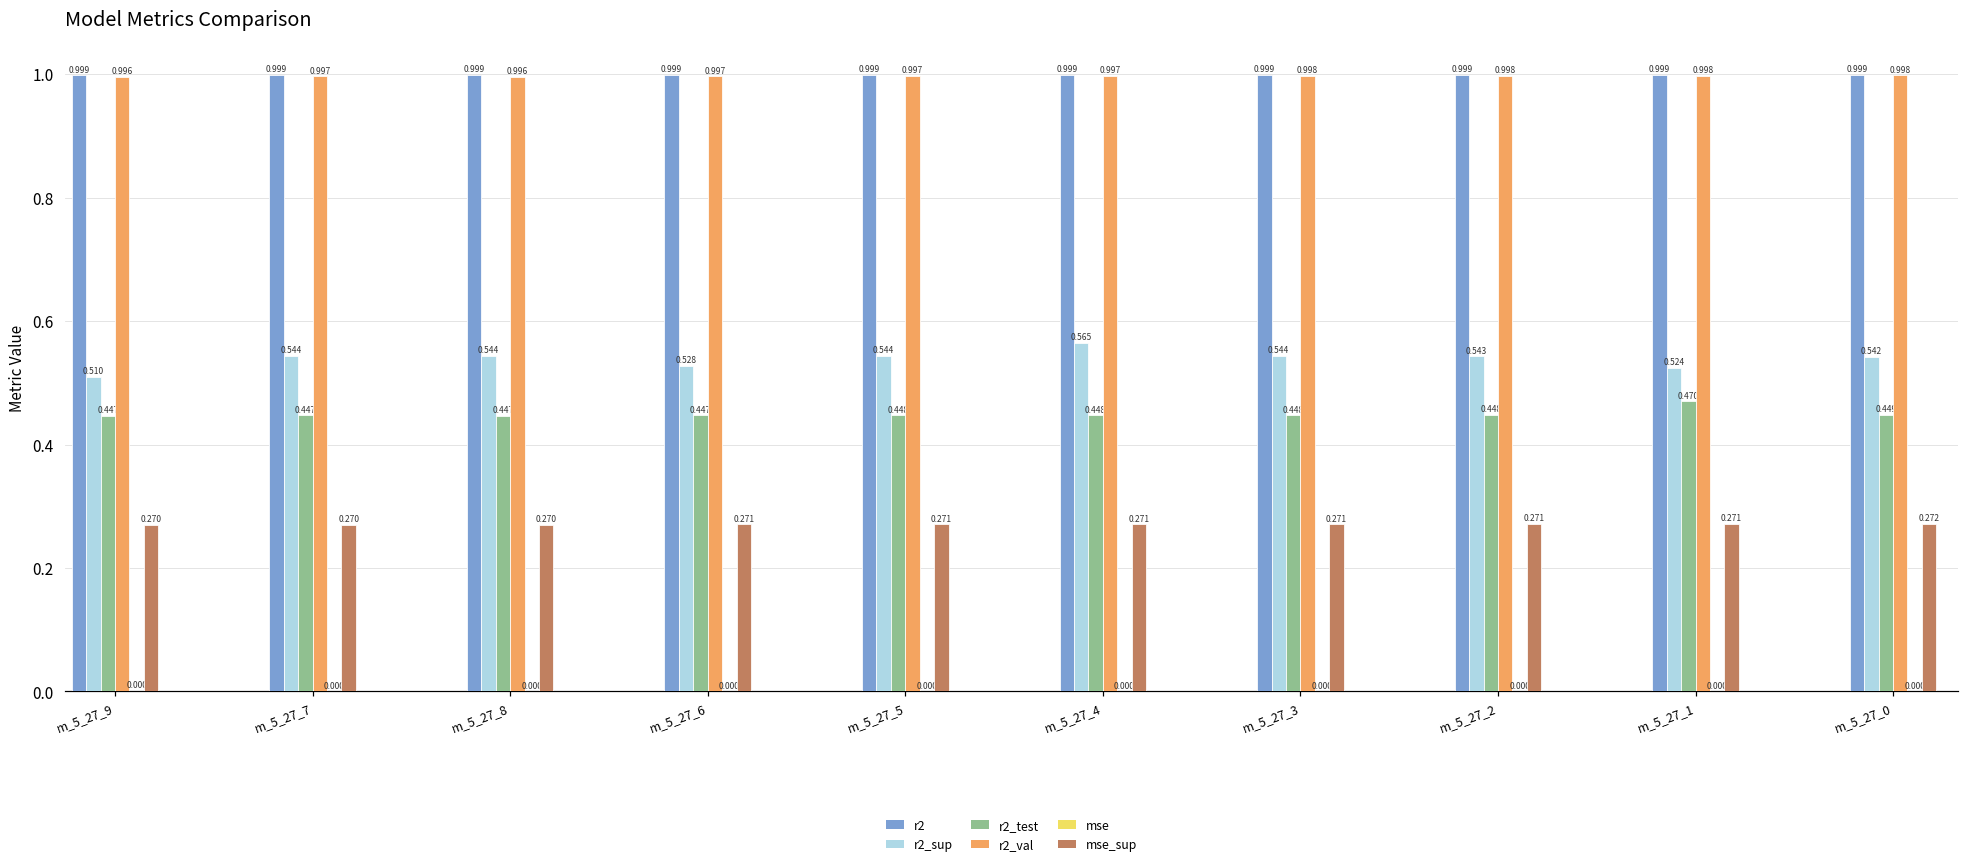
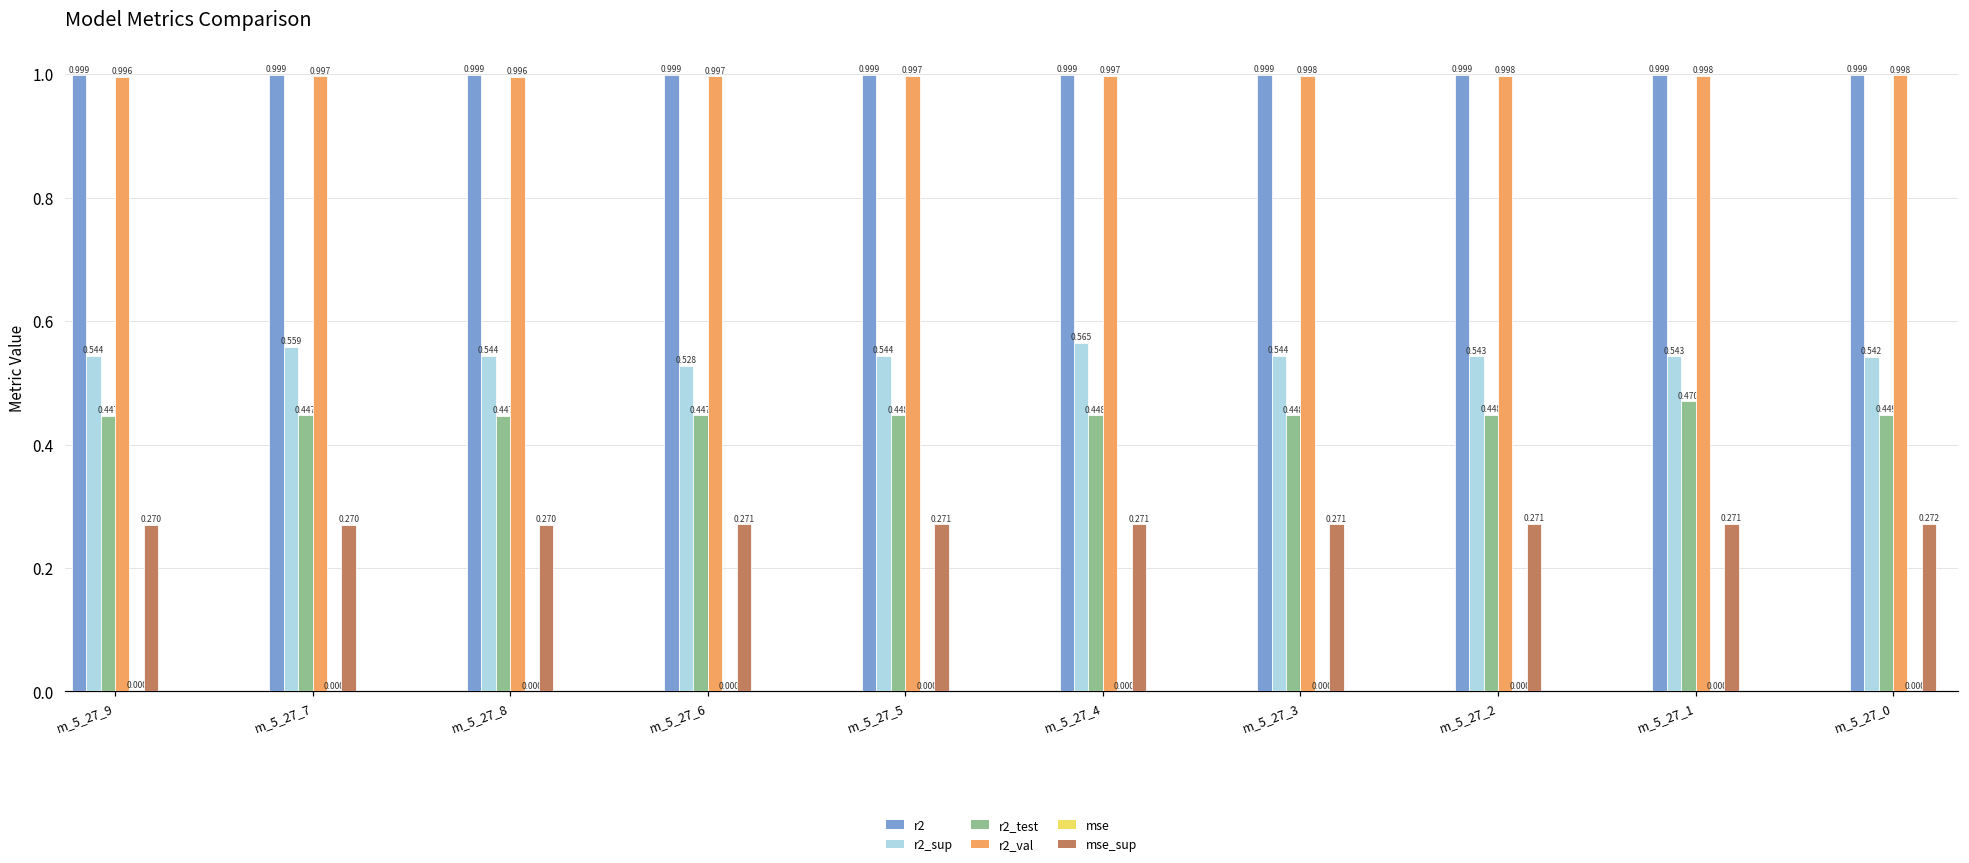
  {
    "r2": {
      "m_5_27_9": 0.999,
      "m_5_27_7": 0.999,
      "m_5_27_8": 0.999,
      "m_5_27_6": 0.999,
      "m_5_27_5": 0.999,
      "m_5_27_4": 0.999,
      "m_5_27_3": 0.999,
      "m_5_27_2": 0.999,
      "m_5_27_1": 0.999,
      "m_5_27_0": 0.999
    },
    "r2_sup": {
-     "m_5_27_9": 0.510,
-     "m_5_27_7": 0.544,
+     "m_5_27_9": 0.544,
+     "m_5_27_7": 0.559,
      "m_5_27_8": 0.544,
      "m_5_27_6": 0.528,
      "m_5_27_5": 0.544,
      "m_5_27_4": 0.565,
      "m_5_27_3": 0.544,
      "m_5_27_2": 0.543,
-     "m_5_27_1": 0.524,
+     "m_5_27_1": 0.543,
      "m_5_27_0": 0.542
    },
    "r2_test": {
      "m_5_27_9": 0.447,
      "m_5_27_7": 0.447,
      "m_5_27_8": 0.447,
      "m_5_27_6": 0.447,
      "m_5_27_5": 0.448,
      "m_5_27_4": 0.448,
      "m_5_27_3": 0.448,
      "m_5_27_2": 0.448,
      "m_5_27_1": 0.470,
      "m_5_27_0": 0.449
    },
    "r2_val": {
      "m_5_27_9": 0.996,
      "m_5_27_7": 0.997,
      "m_5_27_8": 0.996,
      "m_5_27_6": 0.997,
      "m_5_27_5": 0.997,
      "m_5_27_4": 0.997,
      "m_5_27_3": 0.998,
      "m_5_27_2": 0.998,
      "m_5_27_1": 0.998,
      "m_5_27_0": 0.998
    },
    "mse": {
      "m_5_27_9": 0.000,
      "m_5_27_7": 0.000,
      "m_5_27_8": 0.000,
      "m_5_27_6": 0.000,
      "m_5_27_5": 0.000,
      "m_5_27_4": 0.000,
      "m_5_27_3": 0.000,
      "m_5_27_2": 0.000,
      "m_5_27_1": 0.000,
      "m_5_27_0": 0.000
    },
    "mse_sup": {
      "m_5_27_9": 0.270,
      "m_5_27_7": 0.270,
      "m_5_27_8": 0.270,
      "m_5_27_6": 0.271,
      "m_5_27_5": 0.271,
      "m_5_27_4": 0.271,
      "m_5_27_3": 0.271,
      "m_5_27_2": 0.271,
      "m_5_27_1": 0.271,
      "m_5_27_0": 0.272
    }
  }
